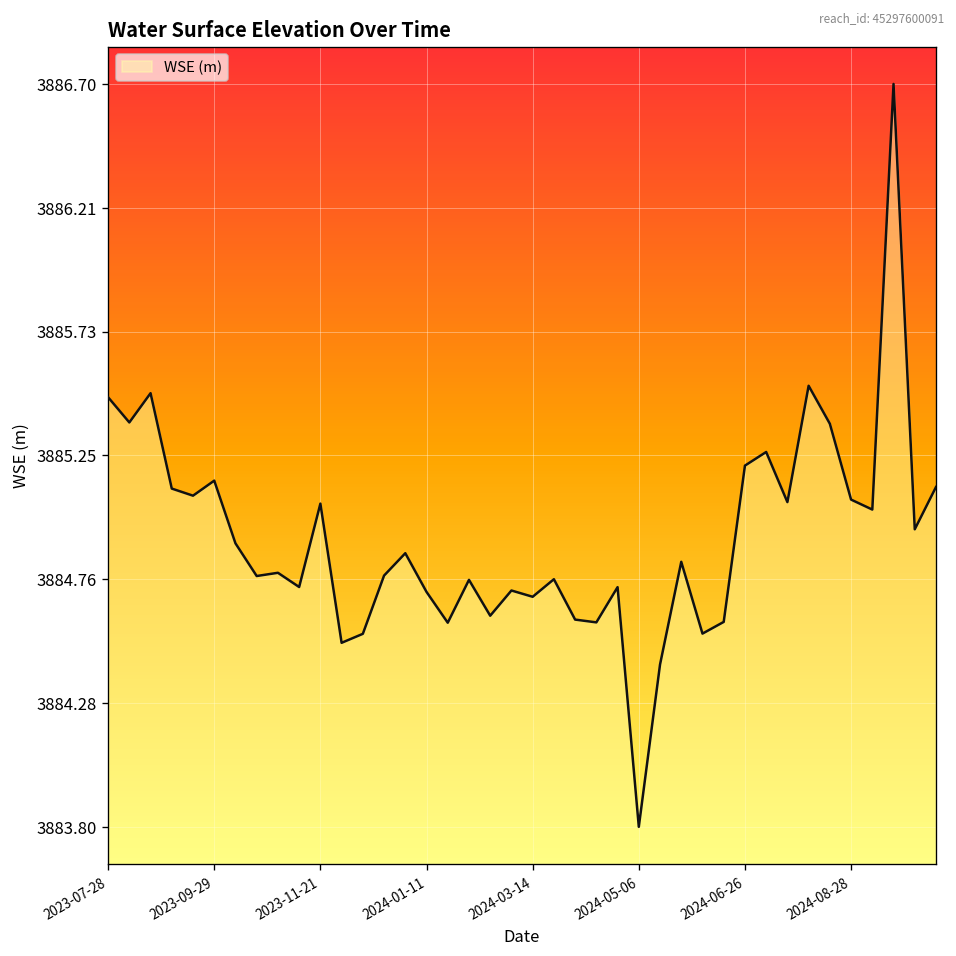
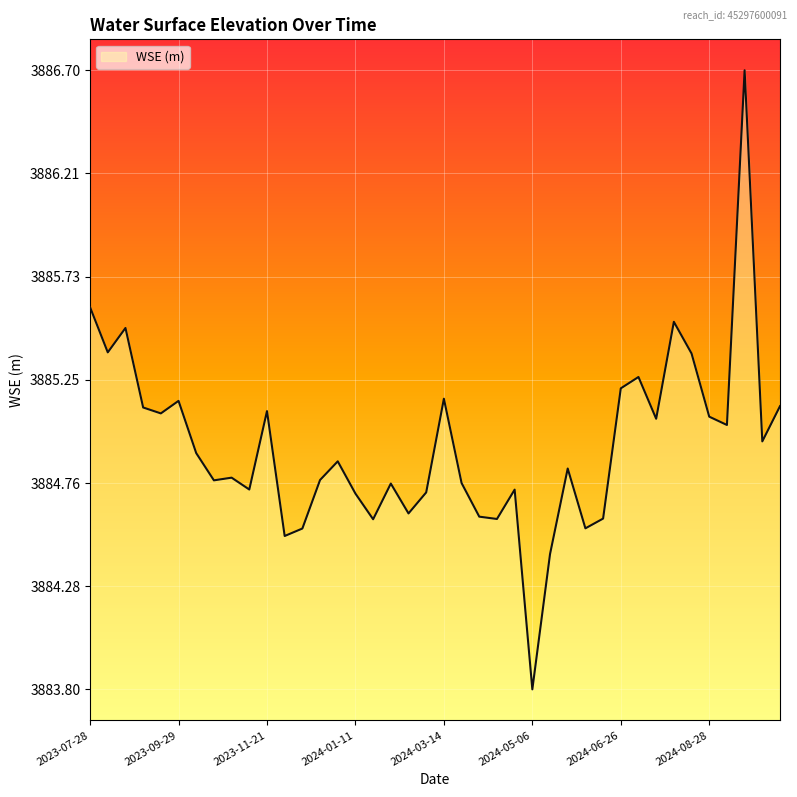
  {
-   "2023-07-28": 3885.47,
+   "2023-07-28": 3885.59,
    "2023-09-29": 3885.15,
-   "2023-11-21": 3885.06,
+   "2023-11-21": 3885.10,
    "2024-01-11": 3884.71,
-   "2024-03-14": 3884.69,
+   "2024-03-14": 3885.16,
    "2024-05-06": 3883.80,
    "2024-06-26": 3885.21,
    "2024-08-28": 3885.07
  }
